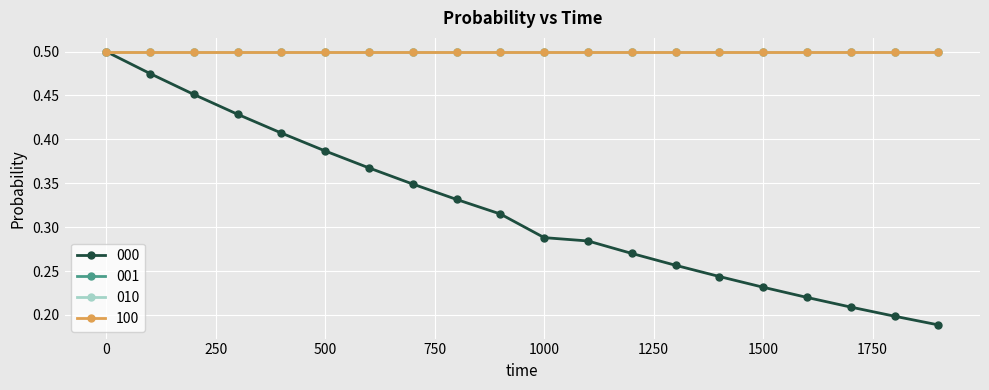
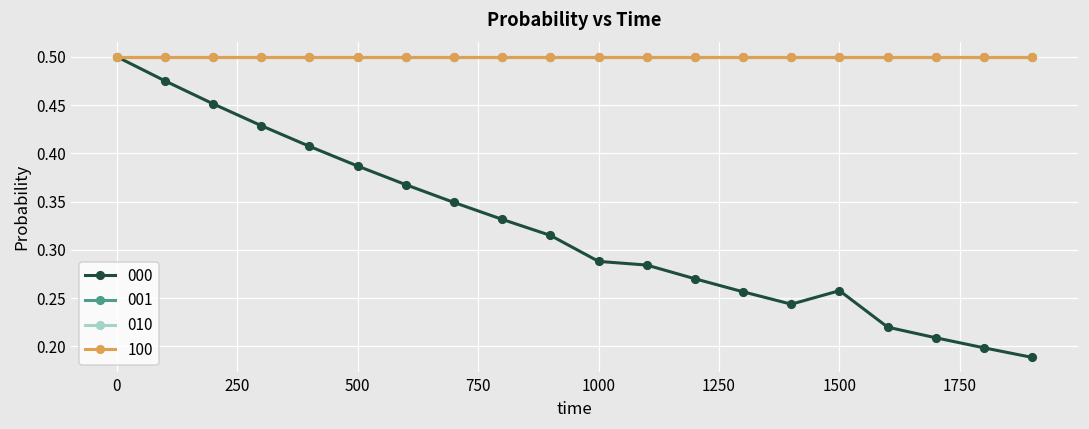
  {
    "000": {
      "500": 0.39,
      "1000": 0.29,
-     "1500": 0.23
+     "1500": 0.26
    },
    "100": {
      "500": 0.50,
      "1000": 0.50,
      "1500": 0.50
    }
  }
